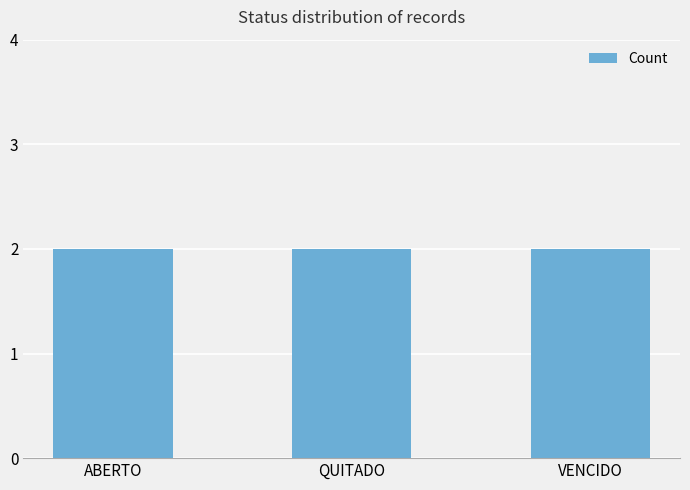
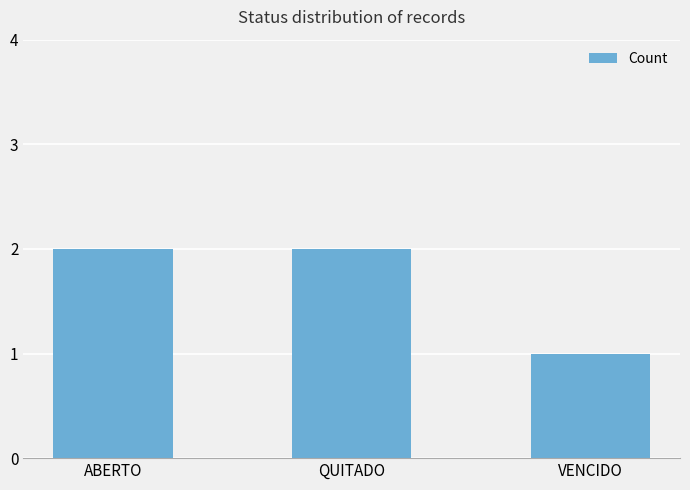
  {
    "ABERTO": 2,
    "QUITADO": 2,
-   "VENCIDO": 2
+   "VENCIDO": 1
  }
